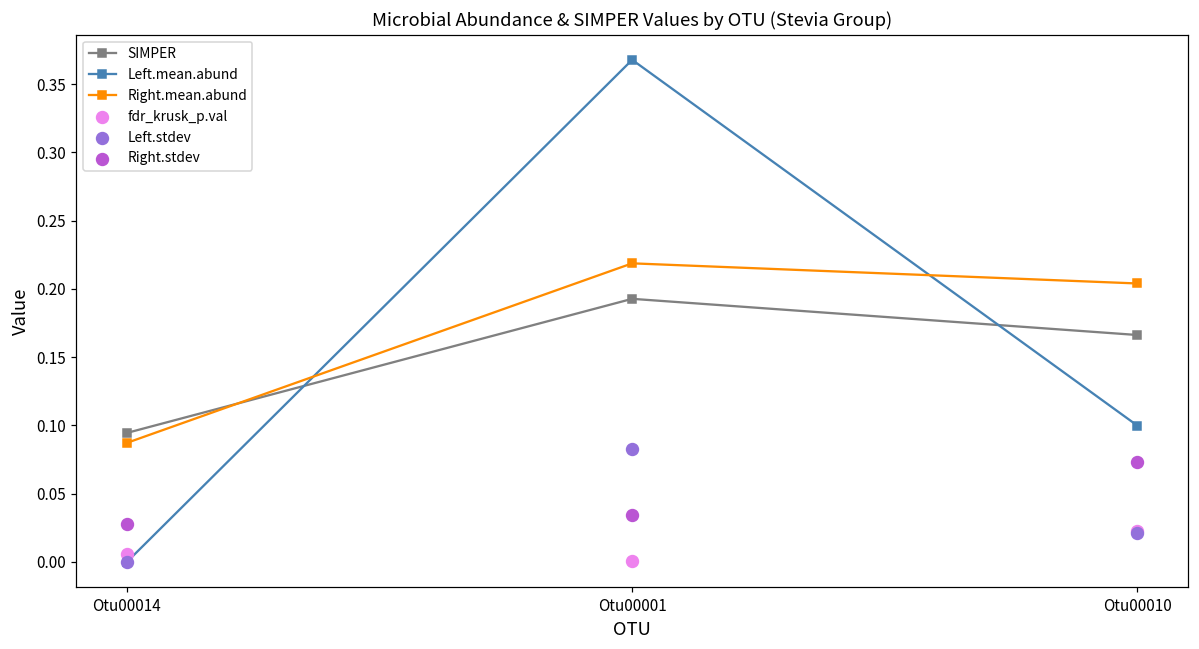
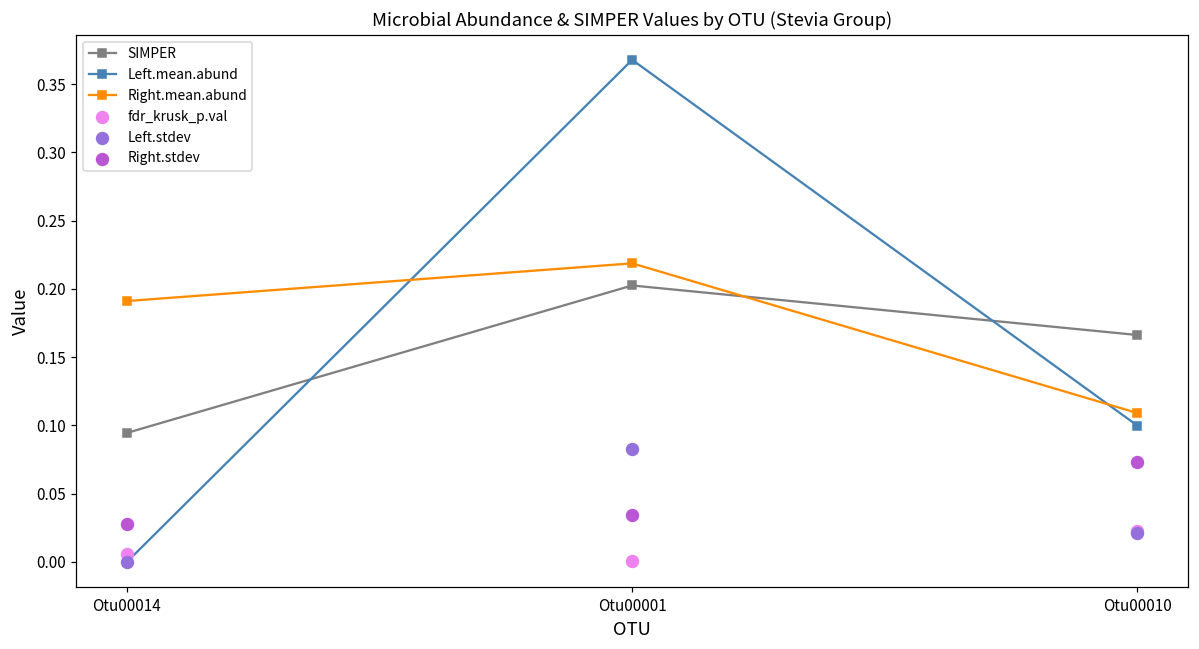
  {
    "SIMPER": {
      "Otu00014": 0.095,
-     "Otu00001": 0.193,
+     "Otu00001": 0.203,
      "Otu00010": 0.166
    },
    "Left.mean.abund": {
      "Otu00001": 0.368,
      "Otu00010": 0.100
    },
    "Right.mean.abund": {
-     "Otu00014": 0.087,
+     "Otu00014": 0.191,
      "Otu00001": 0.219,
-     "Otu00010": 0.204
+     "Otu00010": 0.109
    }
  }
